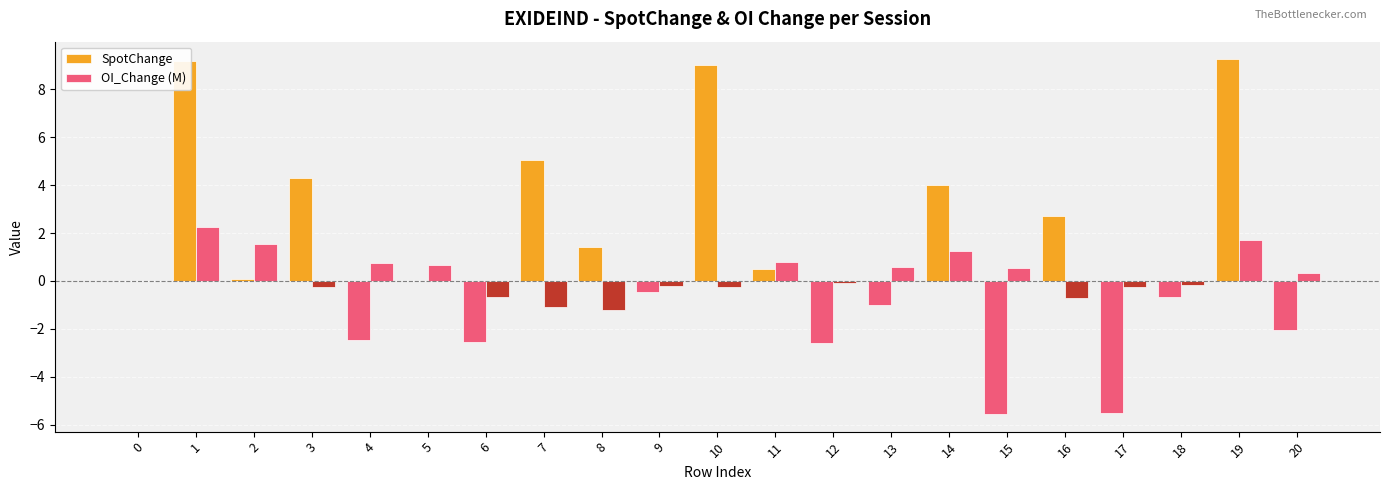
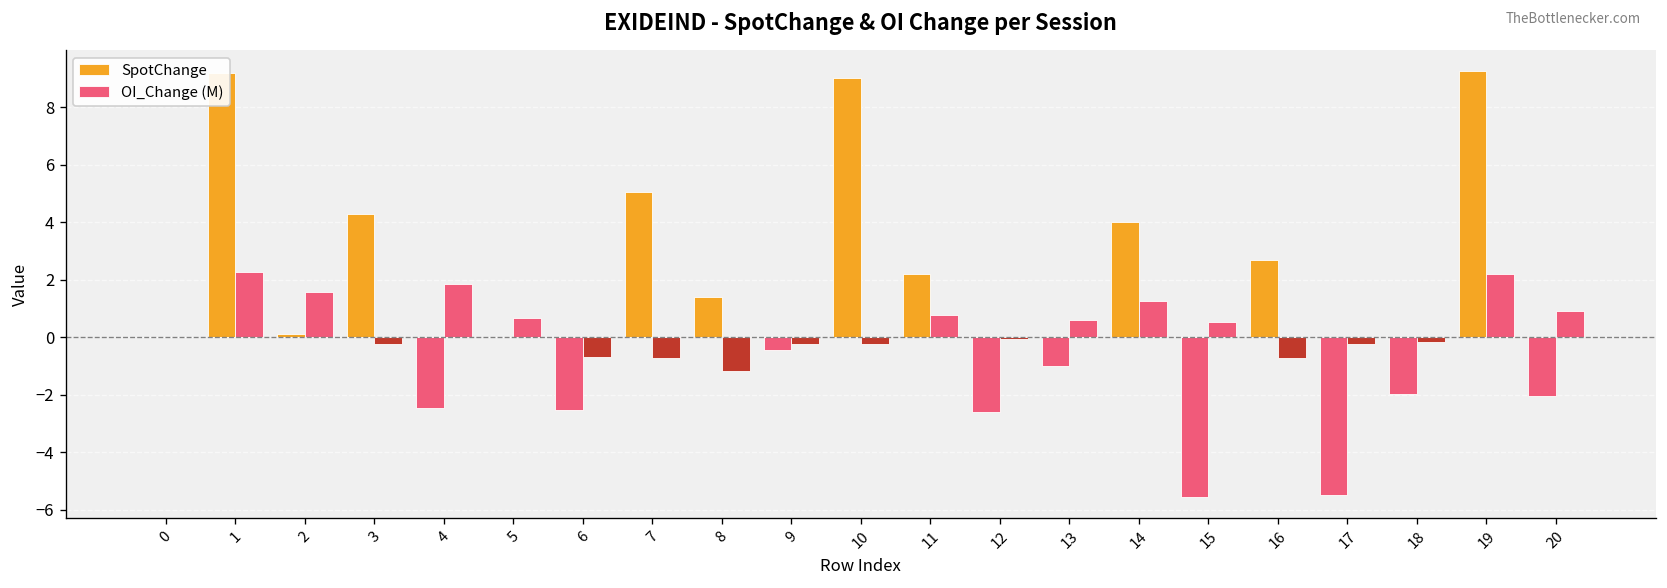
  {
    "SpotChange": {
      "0": 0.0,
      "3": 4.3,
      "4": -2.5,
      "5": 0.0,
      "6": -2.6,
      "7": 5.1,
      "8": 1.4,
      "9": -0.5,
      "10": 9.0,
-     "11": 0.5,
+     "11": 2.2,
      "12": -2.6,
      "13": -1.0,
      "14": 4.0,
      "15": -5.6,
      "16": 2.7,
      "17": -5.5,
-     "18": -0.7,
+     "18": -2.0,
      "19": 9.3,
      "20": -2.1
    },
    "OI_Change (M)": {
      "0": 0.0,
      "1": 2.3,
      "2": 1.6,
      "3": -0.2,
-     "4": 0.7,
+     "4": 1.8,
      "5": 0.7,
      "6": -0.7,
-     "7": -1.1,
+     "7": -0.7,
      "8": -1.2,
      "9": -0.2,
      "10": -0.2,
      "11": 0.8,
      "13": 0.6,
      "14": 1.2,
      "15": 0.5,
      "16": -0.7,
      "17": -0.2,
      "18": -0.2,
-     "19": 1.7,
-     "20": 0.4
+     "19": 2.2,
+     "20": 0.9
    }
  }
